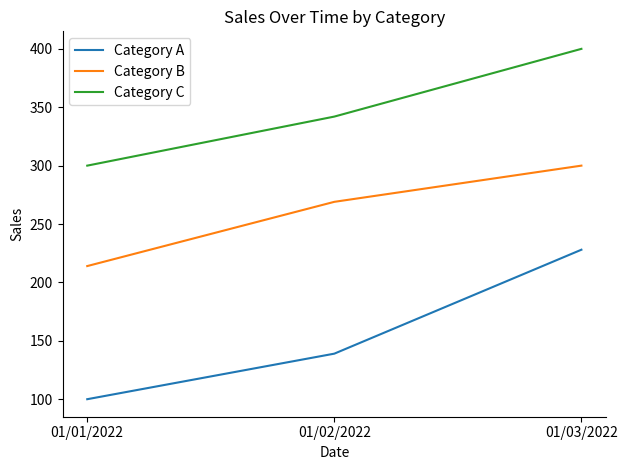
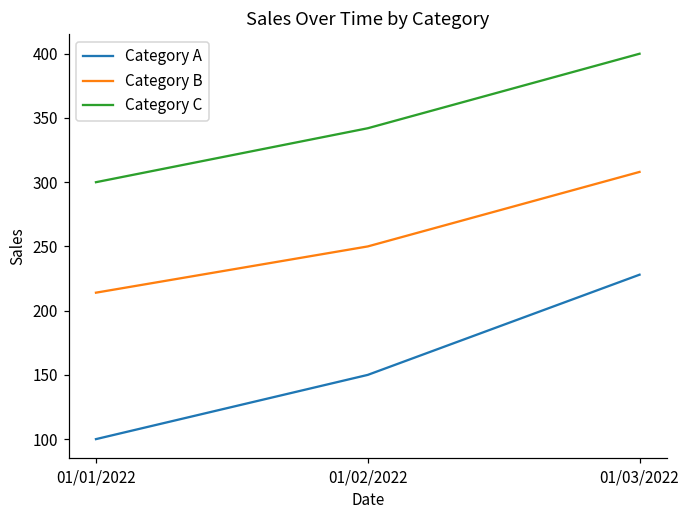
  {
    "Category A": {
      "01/01/2022": 100,
-     "01/02/2022": 139,
+     "01/02/2022": 150,
      "01/03/2022": 228
    },
    "Category B": {
      "01/01/2022": 214,
-     "01/02/2022": 269,
-     "01/03/2022": 300
+     "01/02/2022": 250,
+     "01/03/2022": 308
    },
    "Category C": {
      "01/01/2022": 300,
      "01/02/2022": 342,
      "01/03/2022": 400
    }
  }
